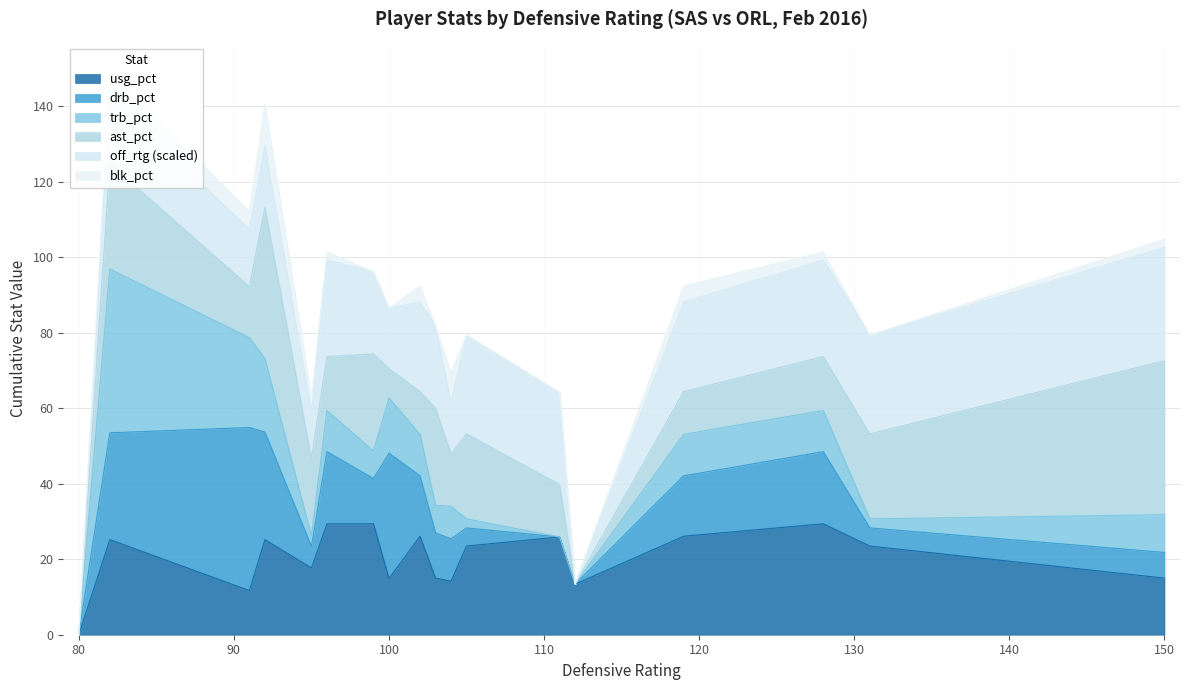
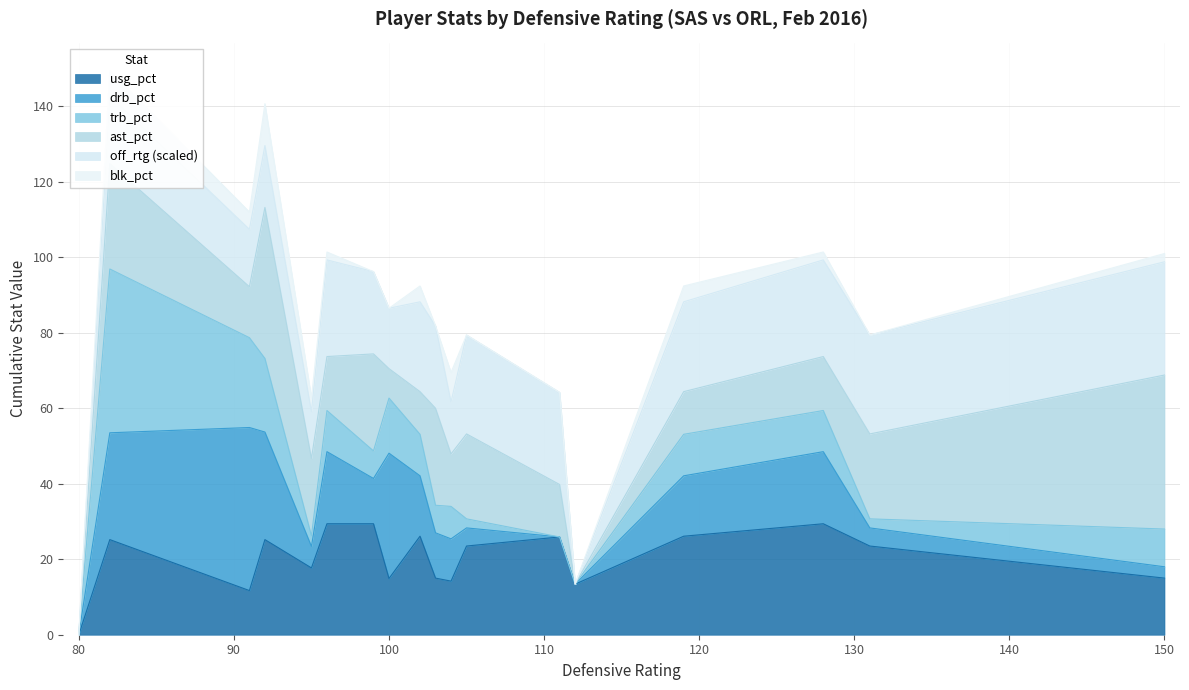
  {
    "usg_pct": {
      "100": 15,
      "150": 15
    },
    "drb_pct": {
      "100": 33,
-     "150": 7
+     "150": 3
    }
  }
